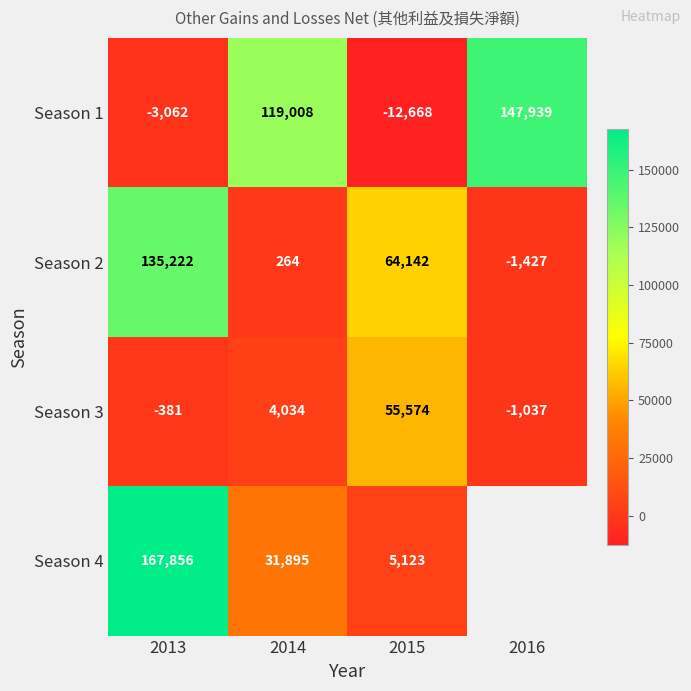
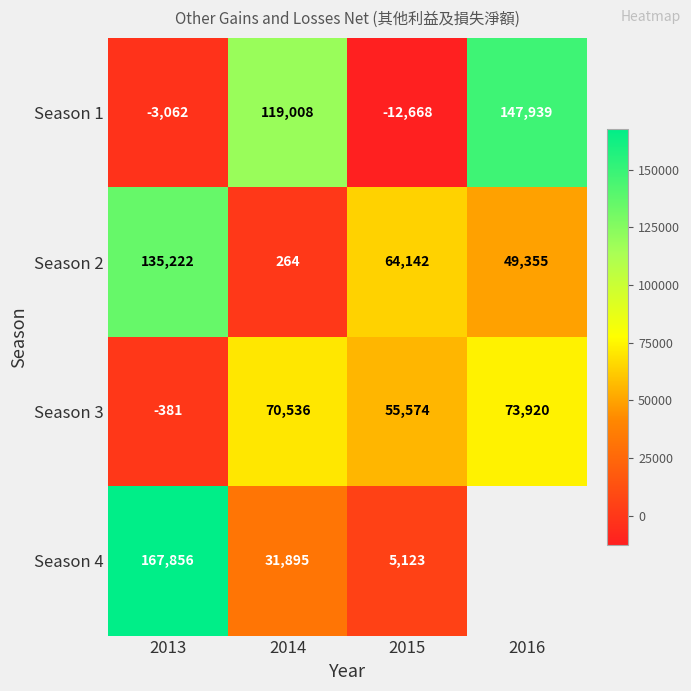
  {
    "Season 1": {
      "2013": "-3,062",
      "2014": "119,008",
      "2015": "-12,668",
      "2016": "147,939"
    },
    "Season 2": {
      "2013": "135,222",
      "2014": "264",
      "2015": "64,142",
-     "2016": "-1,427"
+     "2016": "49,355"
    },
    "Season 3": {
      "2013": "-381",
-     "2014": "4,034",
+     "2014": "70,536",
      "2015": "55,574",
-     "2016": "-1,037"
+     "2016": "73,920"
    },
    "Season 4": {
      "2013": "167,856",
      "2014": "31,895",
      "2015": "5,123"
    }
  }
